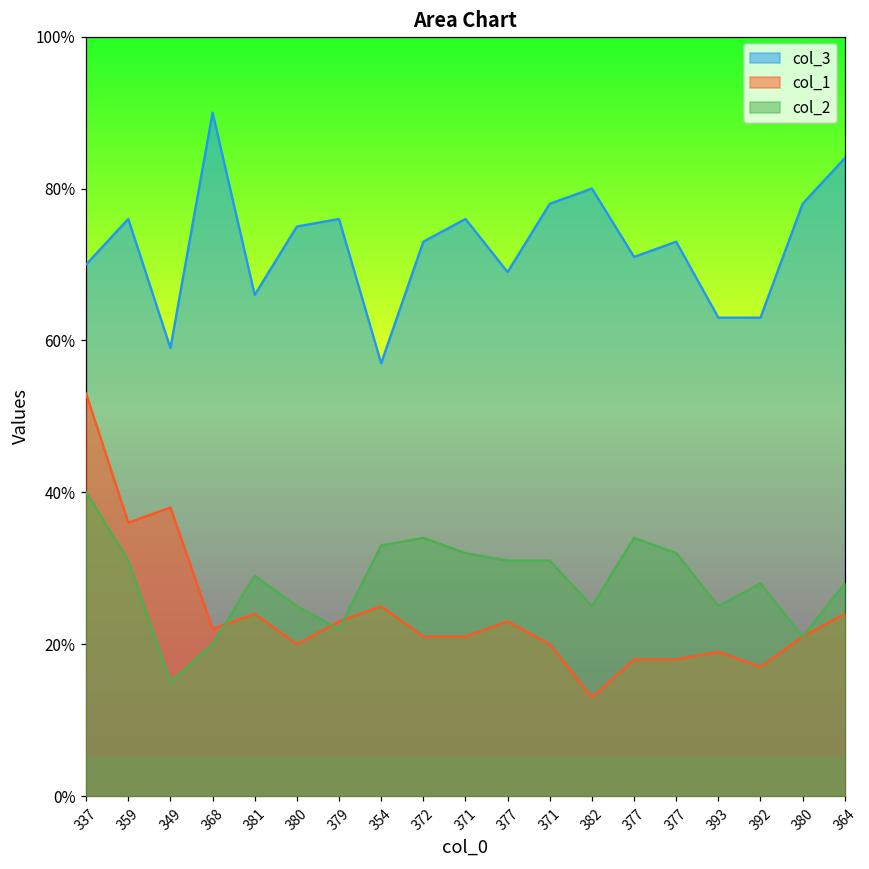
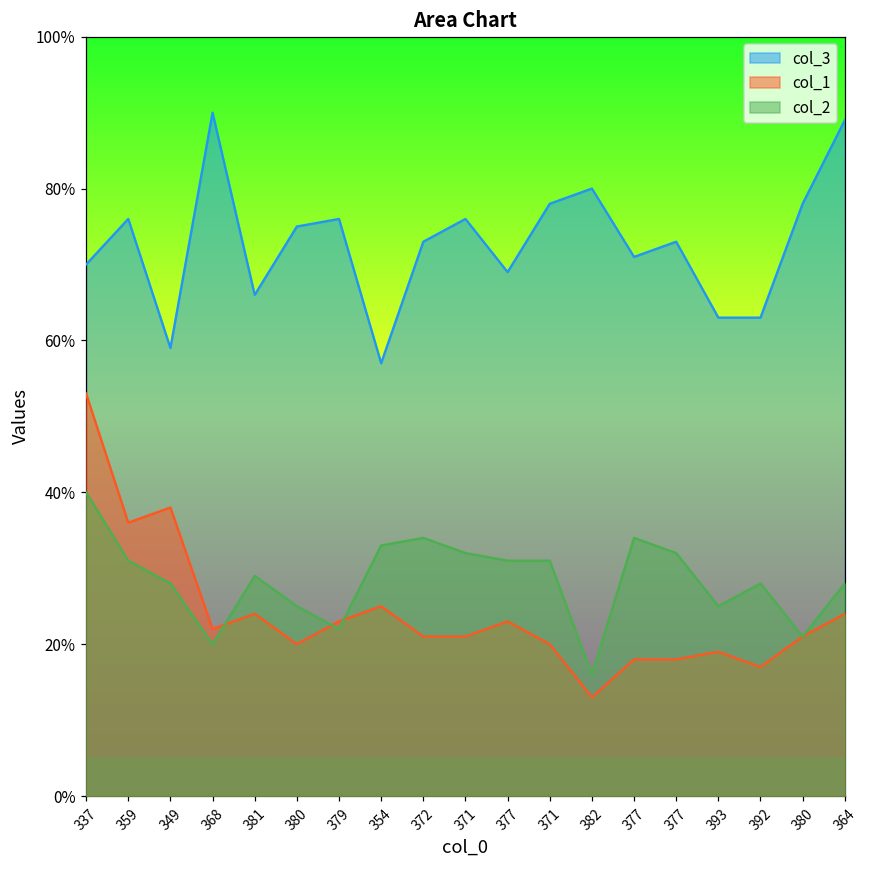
  {
    "col_3": {
      "337": "70%",
      "359": "76%",
      "349": "59%",
      "368": "90%",
      "381": "66%",
      "379": "76%",
      "354": "57%",
      "372": "73%",
      "382": "80%",
      "393": "63%",
      "392": "63%",
-     "364": "84%"
+     "364": "89%"
    },
    "col_1": {
      "337": "53%",
      "359": "36%",
      "349": "38%",
      "368": "22%",
      "381": "24%",
      "379": "23%",
      "354": "25%",
      "372": "21%",
      "382": "13%",
      "393": "19%",
      "392": "17%",
      "364": "24%"
    },
    "col_2": {
      "337": "40%",
      "359": "31%",
-     "349": "15%",
+     "349": "28%",
      "368": "20%",
      "381": "29%",
      "379": "22%",
      "354": "33%",
      "372": "34%",
-     "382": "25%",
+     "382": "16%",
      "393": "25%",
      "392": "28%",
      "364": "28%"
    }
  }
